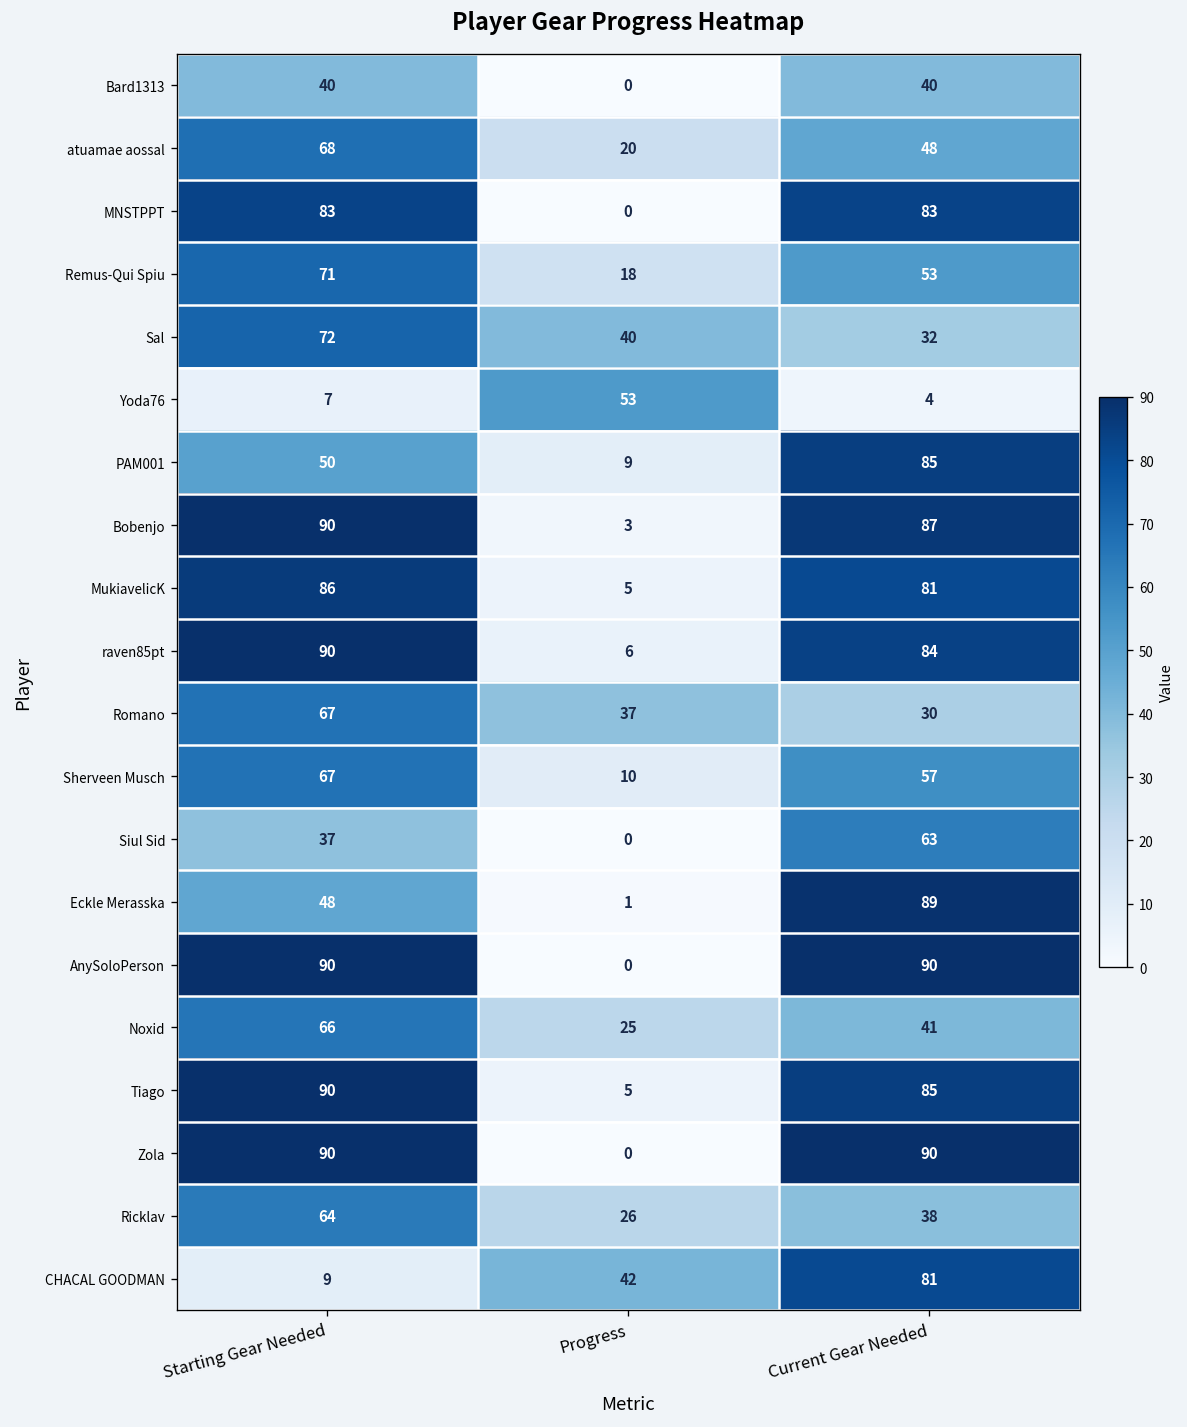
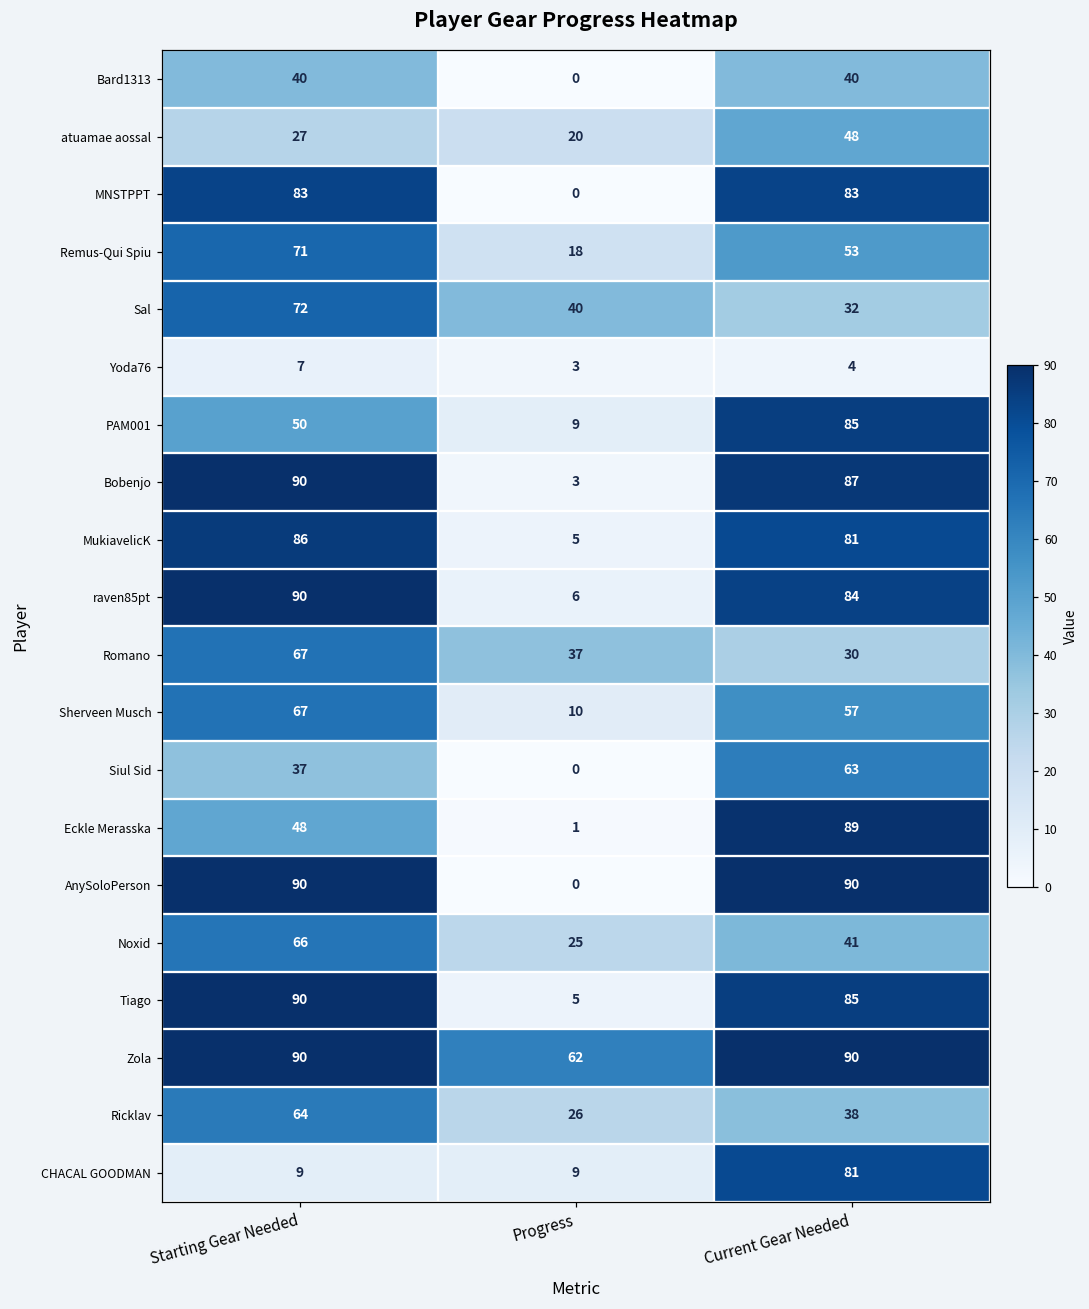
  {
    "Bard1313": {
      "Starting Gear Needed": 40,
      "Progress": 0,
      "Current Gear Needed": 40
    },
    "atuamae aossal": {
-     "Starting Gear Needed": 68,
+     "Starting Gear Needed": 27,
      "Progress": 20,
      "Current Gear Needed": 48
    },
    "MNSTPPT": {
      "Starting Gear Needed": 83,
      "Progress": 0,
      "Current Gear Needed": 83
    },
    "Remus-Qui Spiu": {
      "Starting Gear Needed": 71,
      "Progress": 18,
      "Current Gear Needed": 53
    },
    "Sal": {
      "Starting Gear Needed": 72,
      "Progress": 40,
      "Current Gear Needed": 32
    },
    "Yoda76": {
      "Starting Gear Needed": 7,
-     "Progress": 53,
+     "Progress": 3,
      "Current Gear Needed": 4
    },
    "PAM001": {
      "Starting Gear Needed": 50,
      "Progress": 9,
      "Current Gear Needed": 85
    },
    "Bobenjo": {
      "Starting Gear Needed": 90,
      "Progress": 3,
      "Current Gear Needed": 87
    },
    "MukiavelicK": {
      "Starting Gear Needed": 86,
      "Progress": 5,
      "Current Gear Needed": 81
    },
    "raven85pt": {
      "Starting Gear Needed": 90,
      "Progress": 6,
      "Current Gear Needed": 84
    },
    "Romano": {
      "Starting Gear Needed": 67,
      "Progress": 37,
      "Current Gear Needed": 30
    },
    "Sherveen Musch": {
      "Starting Gear Needed": 67,
      "Progress": 10,
      "Current Gear Needed": 57
    },
    "Siul Sid": {
      "Starting Gear Needed": 37,
      "Progress": 0,
      "Current Gear Needed": 63
    },
    "Eckle Merasska": {
      "Starting Gear Needed": 48,
      "Progress": 1,
      "Current Gear Needed": 89
    },
    "AnySoloPerson": {
      "Starting Gear Needed": 90,
      "Progress": 0,
      "Current Gear Needed": 90
    },
    "Noxid": {
      "Starting Gear Needed": 66,
      "Progress": 25,
      "Current Gear Needed": 41
    },
    "Tiago": {
      "Starting Gear Needed": 90,
      "Progress": 5,
      "Current Gear Needed": 85
    },
    "Zola": {
      "Starting Gear Needed": 90,
-     "Progress": 0,
+     "Progress": 62,
      "Current Gear Needed": 90
    },
    "Ricklav": {
      "Starting Gear Needed": 64,
      "Progress": 26,
      "Current Gear Needed": 38
    },
    "CHACAL GOODMAN": {
      "Starting Gear Needed": 9,
-     "Progress": 42,
+     "Progress": 9,
      "Current Gear Needed": 81
    }
  }
